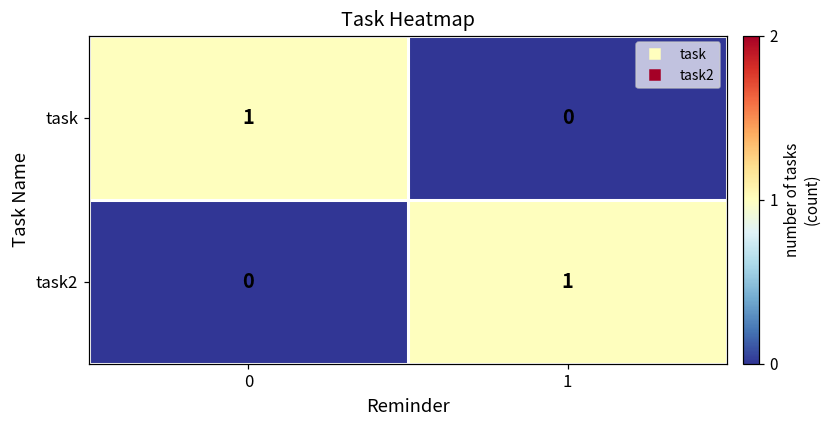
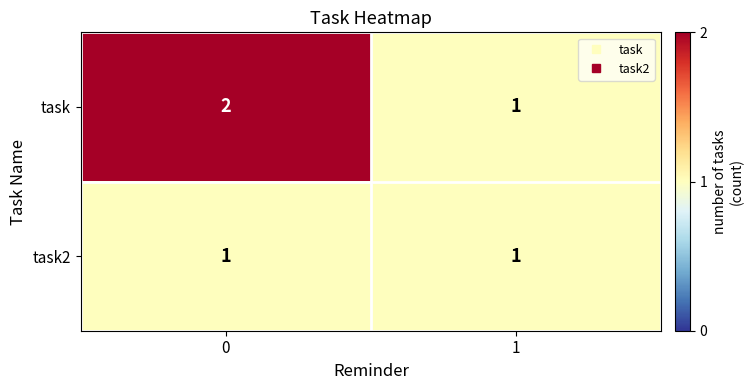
  {
    "task": {
-     "0": 1,
-     "1": 0
+     "0": 2,
+     "1": 1
    },
    "task2": {
-     "0": 0,
+     "0": 1,
      "1": 1
    }
  }
